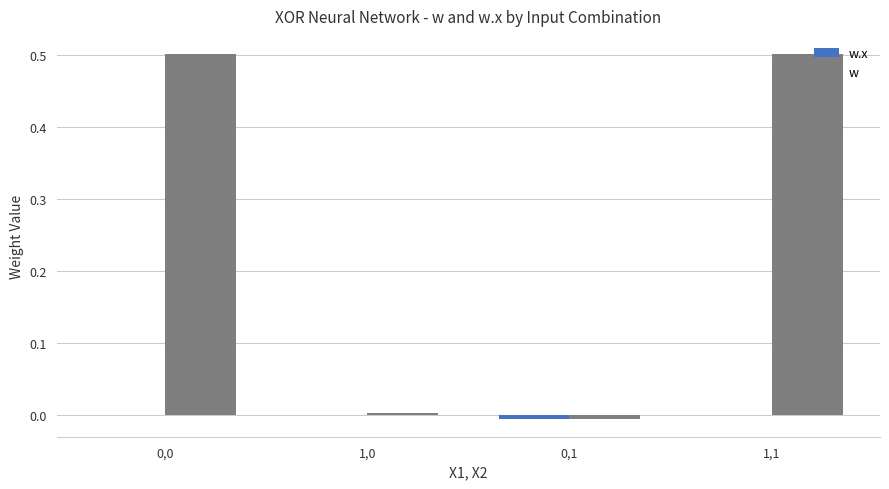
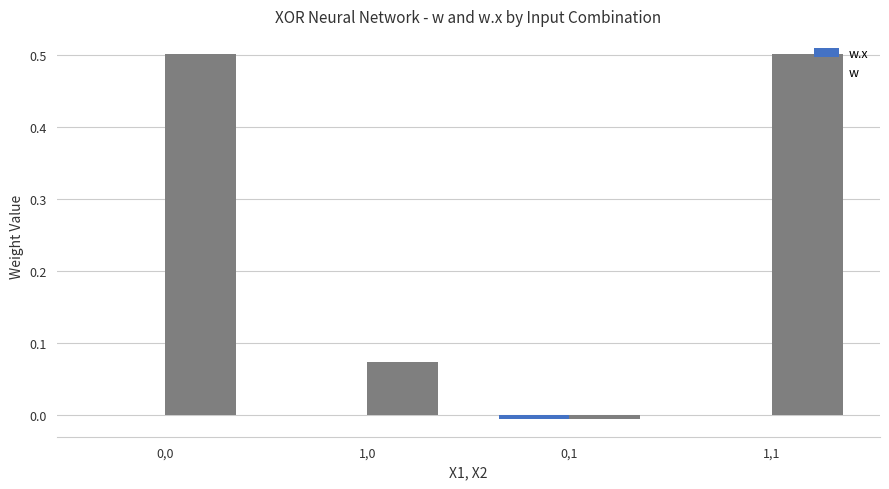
  {
    "w.x": {
      "0,0": 0.00,
      "1,0": 0.00,
      "0,1": 0.00,
      "1,1": 0.00
    },
    "w": {
      "0,0": 0.50,
-     "1,0": 0.00,
+     "1,0": 0.07,
      "0,1": 0.00,
      "1,1": 0.50
    }
  }
